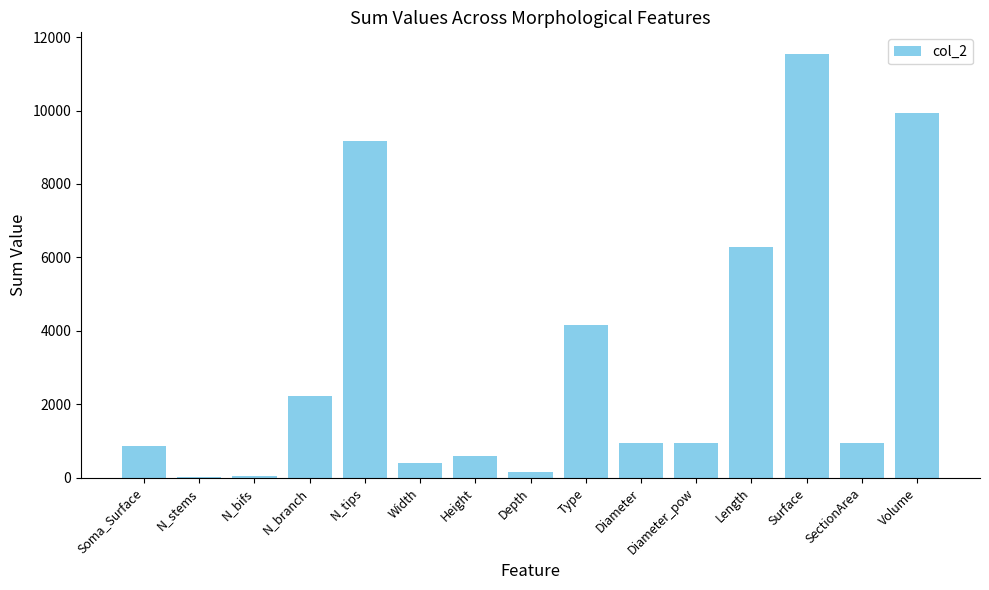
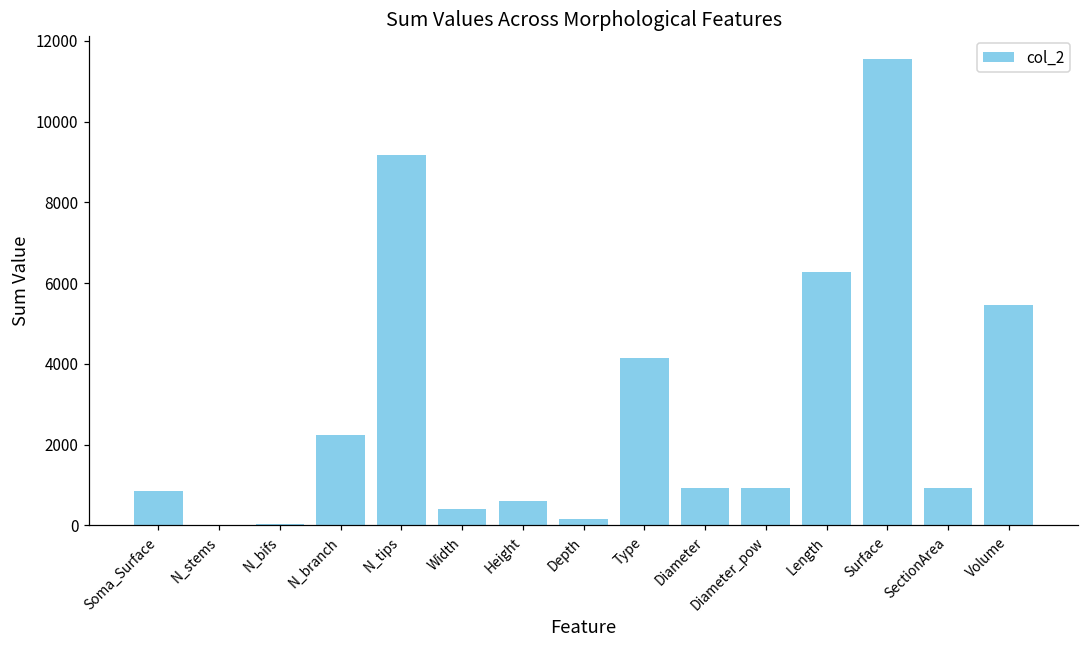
  {
    "Soma_Surface": 900,
    "N_branch": 2200,
    "N_tips": 9200,
    "Width": 400,
    "Height": 600,
    "Depth": 200,
    "Type": 4100,
    "Diameter": 900,
    "Diameter_pow": 900,
    "Length": 6300,
    "Surface": 11600,
    "SectionArea": 900,
-   "Volume": 9900
+   "Volume": 5500
  }
